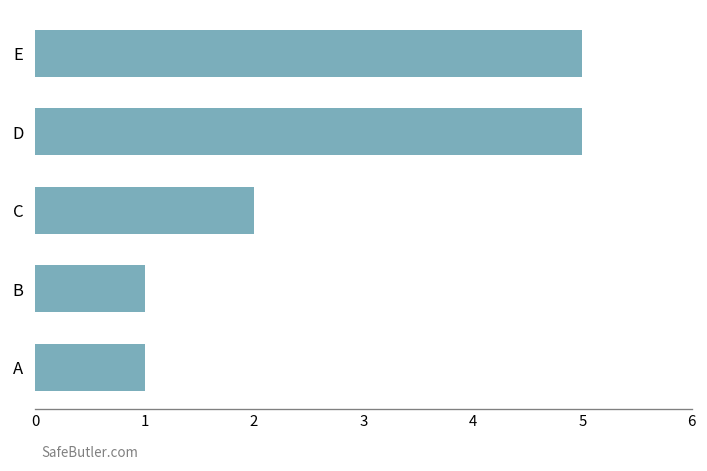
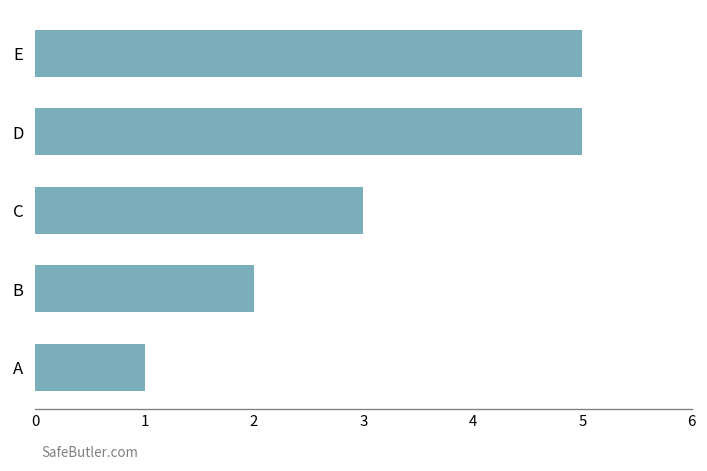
  {
    "E": 5,
    "D": 5,
-   "C": 2,
-   "B": 1,
+   "C": 3,
+   "B": 2,
    "A": 1
  }
